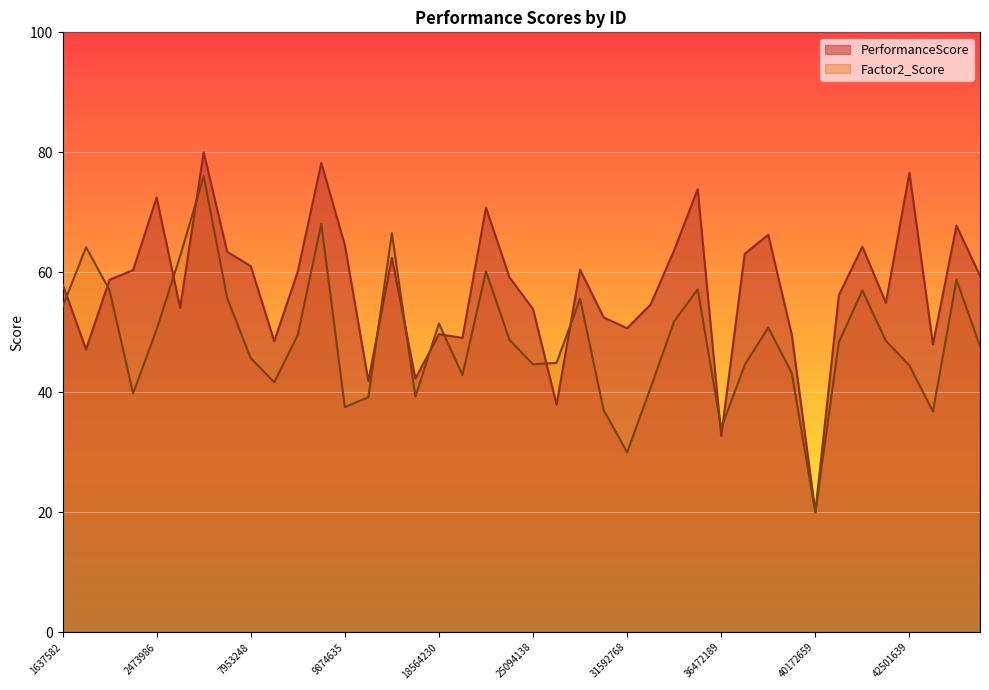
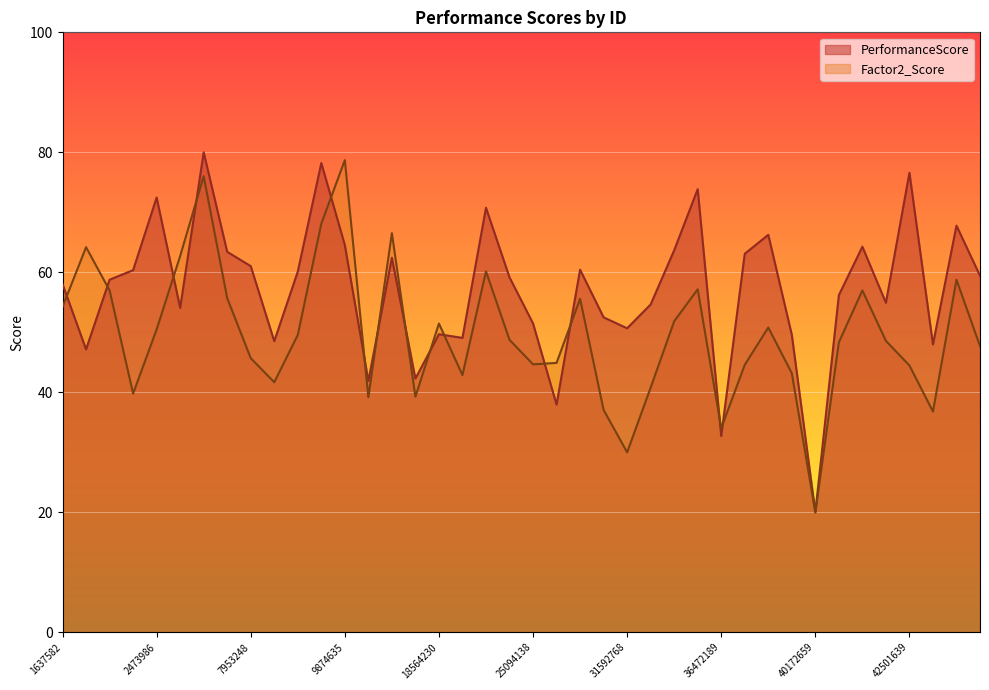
  {
    "PerformanceScore": {
      "1637582": 58,
      "2473986": 72,
      "7953248": 61,
      "9874635": 65,
      "18564230": 50,
-     "25094138": 54,
+     "25094138": 51,
      "31592768": 51,
      "36472189": 33,
      "42501639": 77
    },
    "Factor2_Score": {
      "1637582": 54,
      "2473986": 50,
      "7953248": 46,
-     "9874635": 38,
+     "9874635": 79,
      "18564230": 51,
      "25094138": 45,
      "31592768": 30,
      "36472189": 34,
      "42501639": 44
    }
  }
